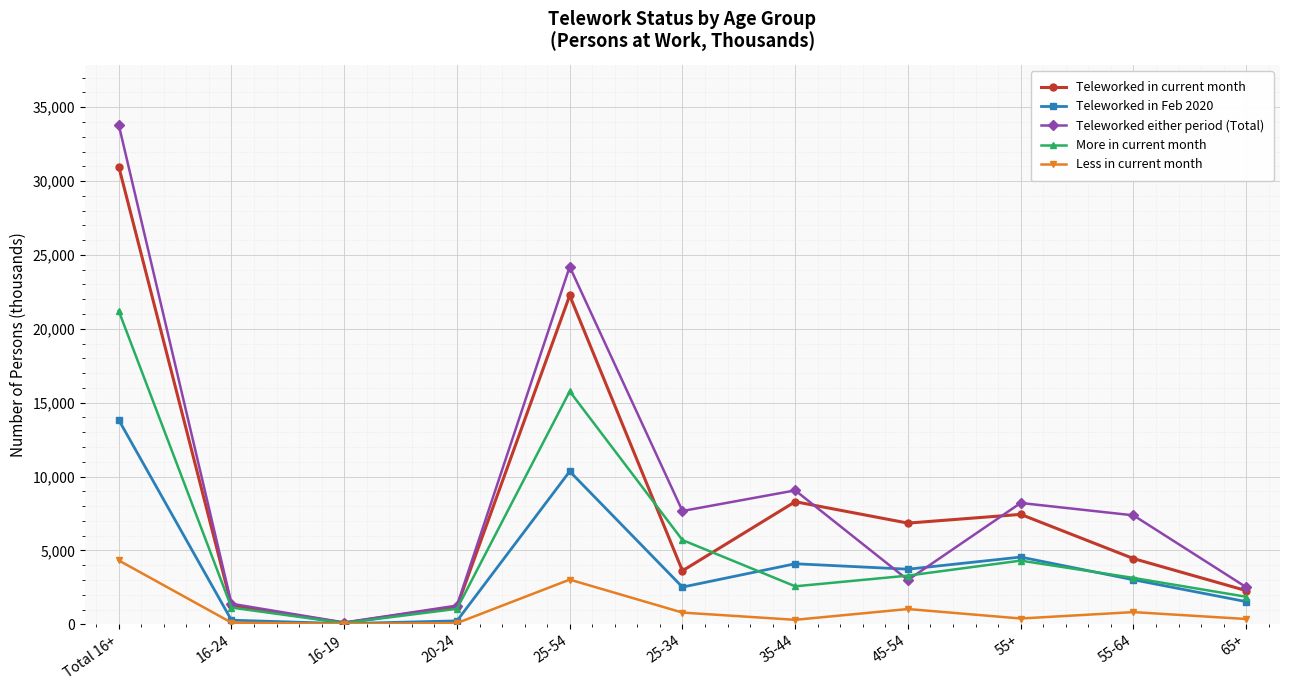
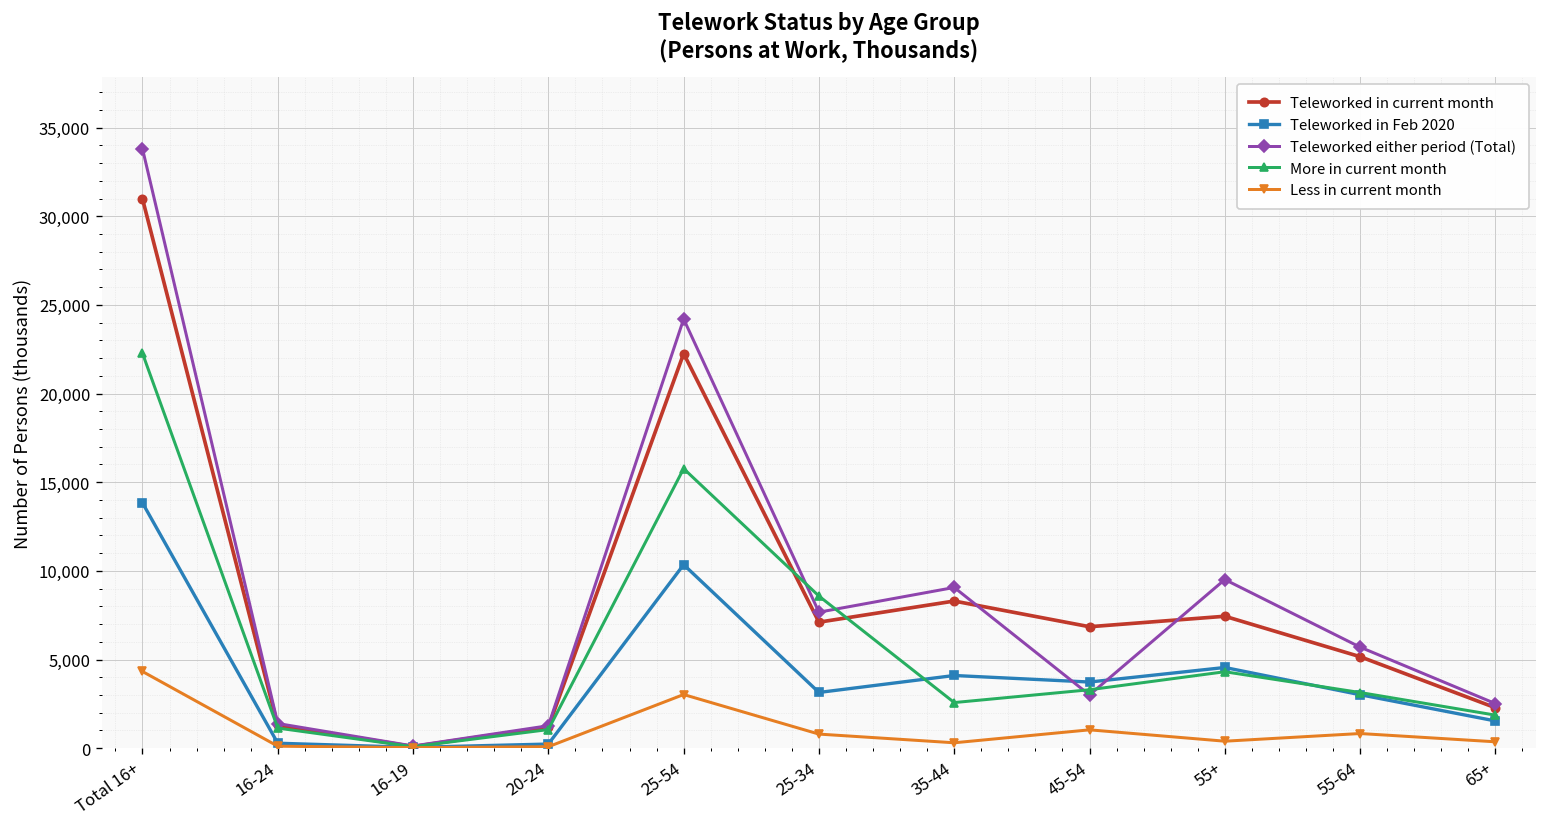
  {
    "Teleworked in current month": {
      "Total 16+": "31,000",
      "25-54": "22,300",
-     "25-34": "3,600",
+     "25-34": "7,100",
      "35-44": "8,300",
      "45-54": "6,900",
      "55+": "7,400",
-     "55-64": "4,500",
+     "55-64": "5,200",
      "65+": "2,300"
    },
    "Teleworked in Feb 2020": {
      "Total 16+": "13,800",
      "25-54": "10,400",
-     "25-34": "2,500",
+     "25-34": "3,100",
      "35-44": "4,100",
      "45-54": "3,700",
      "55+": "4,600",
      "65+": "1,500"
    },
    "Teleworked either period (Total)": {
      "Total 16+": "33,800",
      "25-54": "24,200",
      "25-34": "7,700",
      "35-44": "9,100",
      "45-54": "3,000",
-     "55+": "8,200",
-     "55-64": "7,400",
+     "55+": "9,500",
+     "55-64": "5,700",
      "65+": "2,500"
    },
    "More in current month": {
-     "Total 16+": "21,200",
+     "Total 16+": "22,300",
      "25-54": "15,800",
-     "25-34": "5,700",
+     "25-34": "8,600",
      "35-44": "2,600",
      "45-54": "3,300",
      "55+": "4,300",
      "65+": "1,900"
    },
    "Less in current month": {
      "Total 16+": "4,300",
      "25-54": "3,000",
      "25-34": "800",
      "35-44": "300",
      "45-54": "1,000",
      "55+": "400",
      "55-64": "800",
      "65+": "400"
    }
  }
